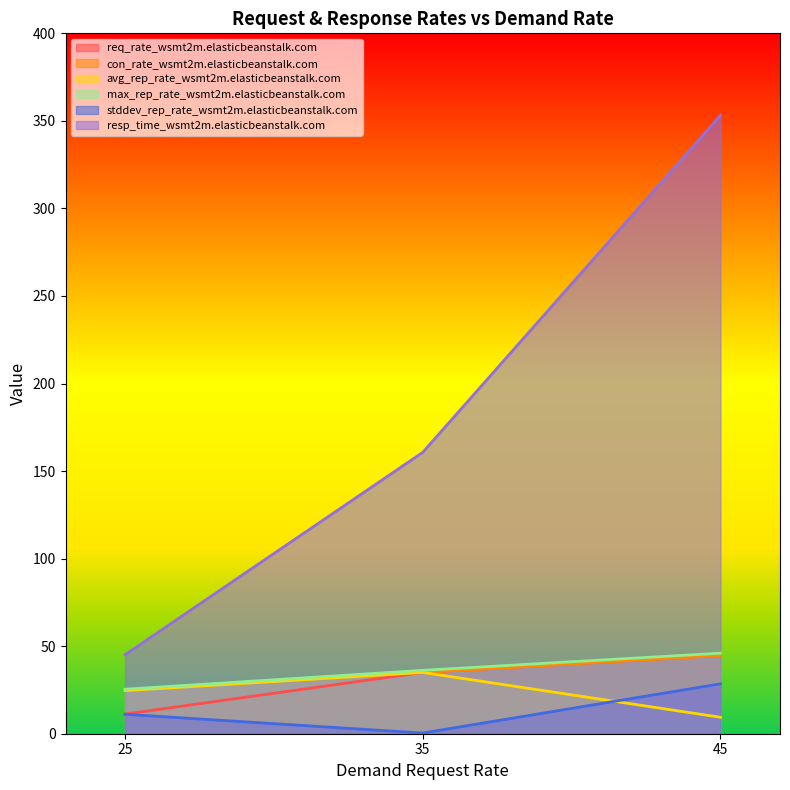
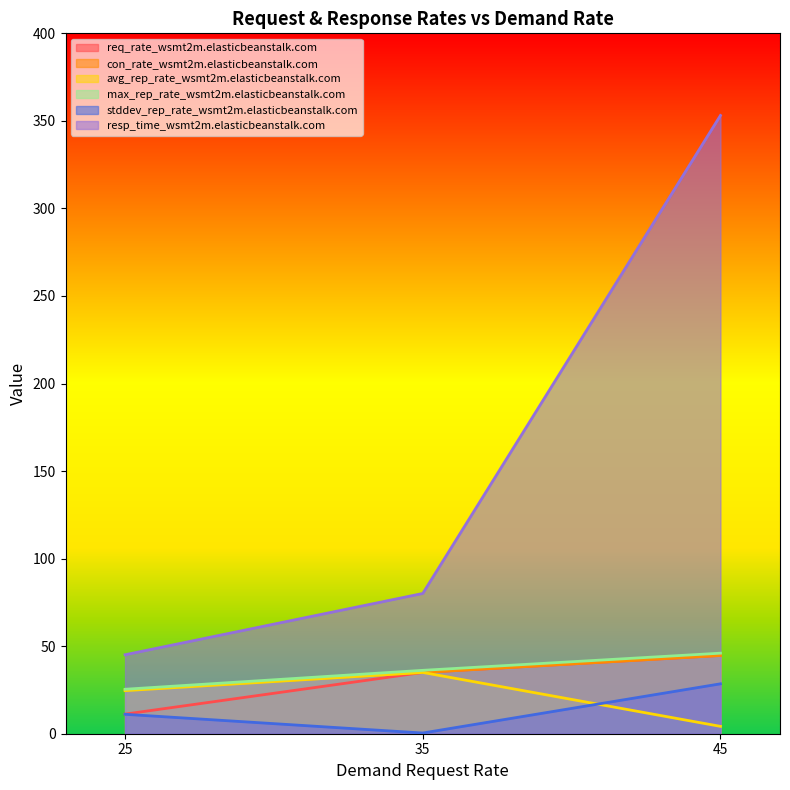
  {
    "avg_rep_rate_wsmt2m.elasticbeanstalk.com": {
-     "45": 9
+     "45": 4
    },
    "stddev_rep_rate_wsmt2m.elasticbeanstalk.com": {
      "35": 0,
      "45": 29
    },
    "resp_time_wsmt2m.elasticbeanstalk.com": {
      "25": 45,
-     "35": 161,
+     "35": 80,
      "45": 353
    }
  }
